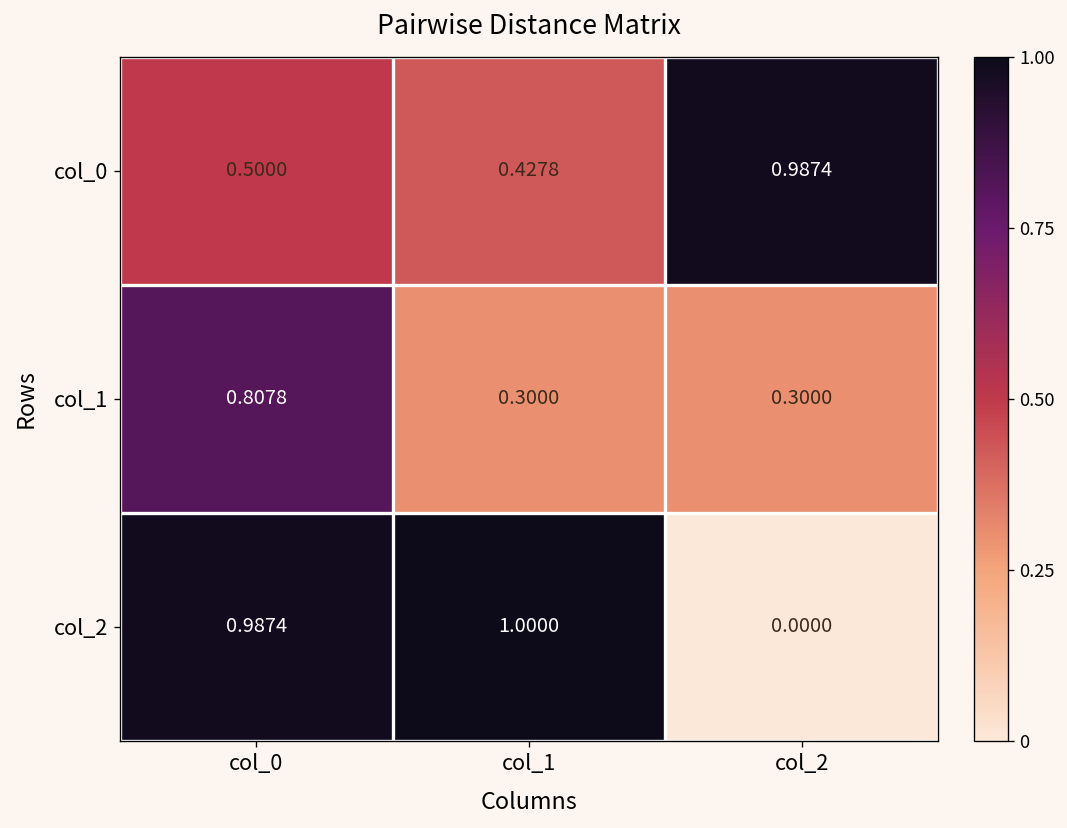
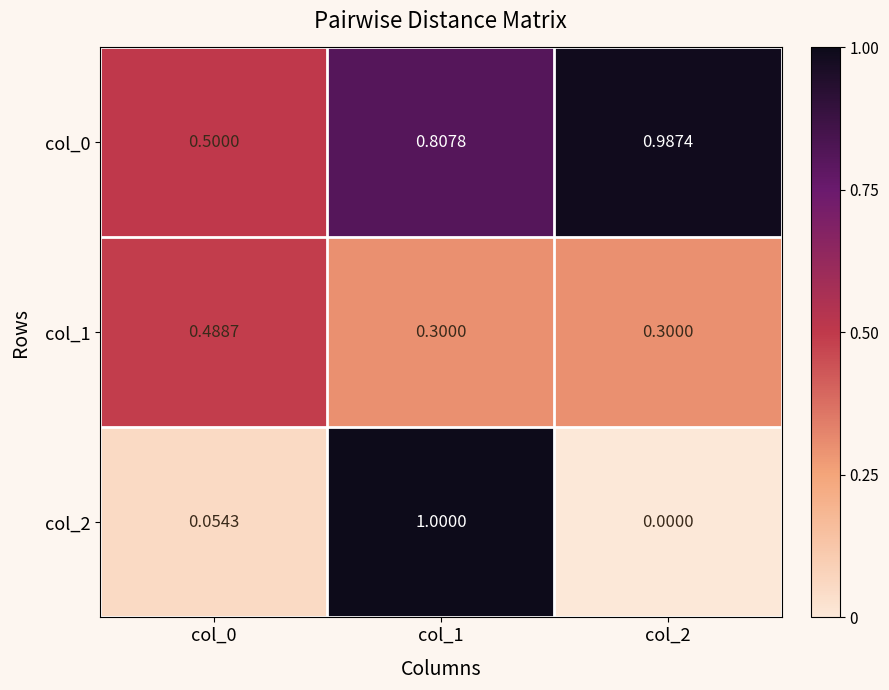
  {
    "col_0": {
      "col_0": 0.5000,
-     "col_1": 0.4278,
+     "col_1": 0.8078,
      "col_2": 0.9874
    },
    "col_1": {
-     "col_0": 0.8078,
+     "col_0": 0.4887,
      "col_1": 0.3000,
      "col_2": 0.3000
    },
    "col_2": {
-     "col_0": 0.9874,
+     "col_0": 0.0543,
      "col_1": 1.0000,
      "col_2": 0.0000
    }
  }
